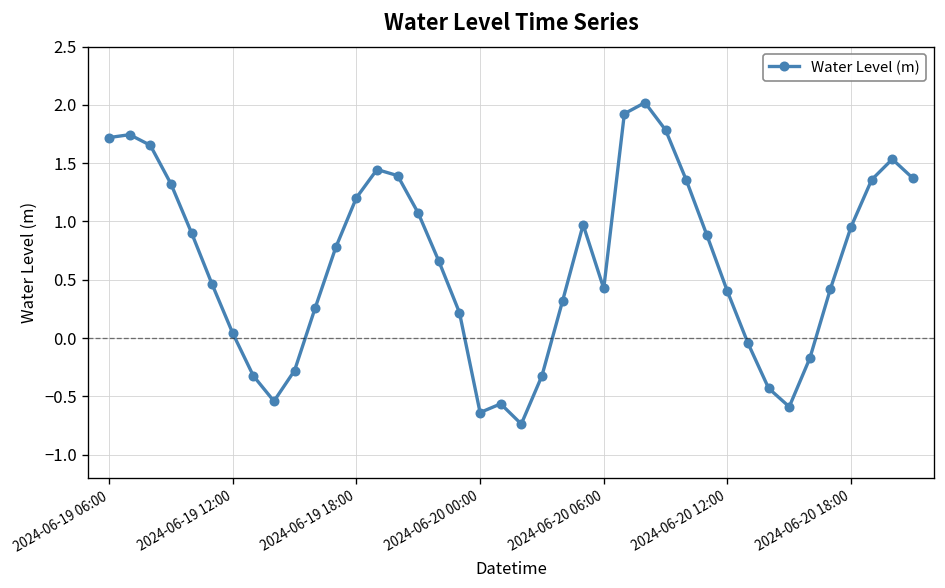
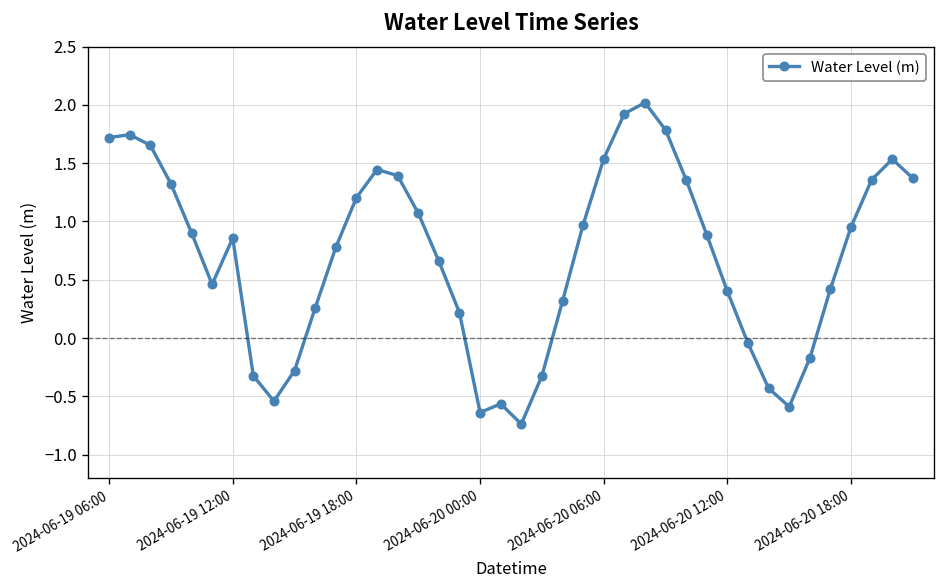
  {
    "2024-06-19 06:00": 1.7,
-   "2024-06-19 12:00": 0.0,
+   "2024-06-19 12:00": 0.9,
    "2024-06-19 18:00": 1.2,
    "2024-06-20 00:00": -0.6,
-   "2024-06-20 06:00": 0.4,
+   "2024-06-20 06:00": 1.5,
    "2024-06-20 12:00": 0.4,
    "2024-06-20 18:00": 1.0
  }
